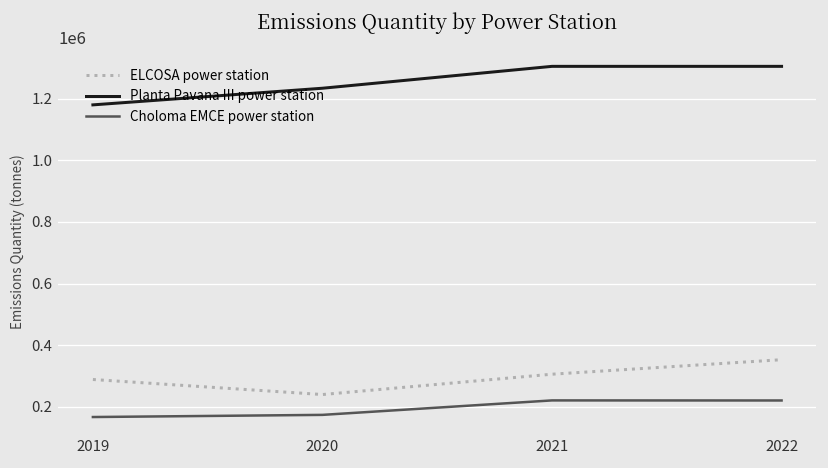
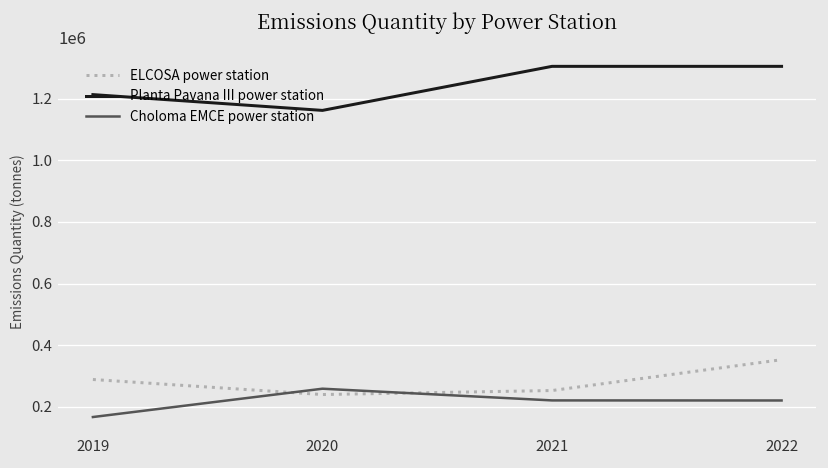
  {
    "ELCOSA power station": {
      "2019": 290000,
      "2020": 240000,
-     "2021": 310000,
+     "2021": 250000,
      "2022": 350000
    },
    "Planta Pavana III power station": {
-     "2019": 1180000,
-     "2020": 1230000,
+     "2019": 1210000,
+     "2020": 1160000,
      "2021": 1310000,
      "2022": 1310000
    },
    "Choloma EMCE power station": {
      "2019": 170000,
-     "2020": 170000,
+     "2020": 260000,
      "2021": 220000,
      "2022": 220000
    }
  }
